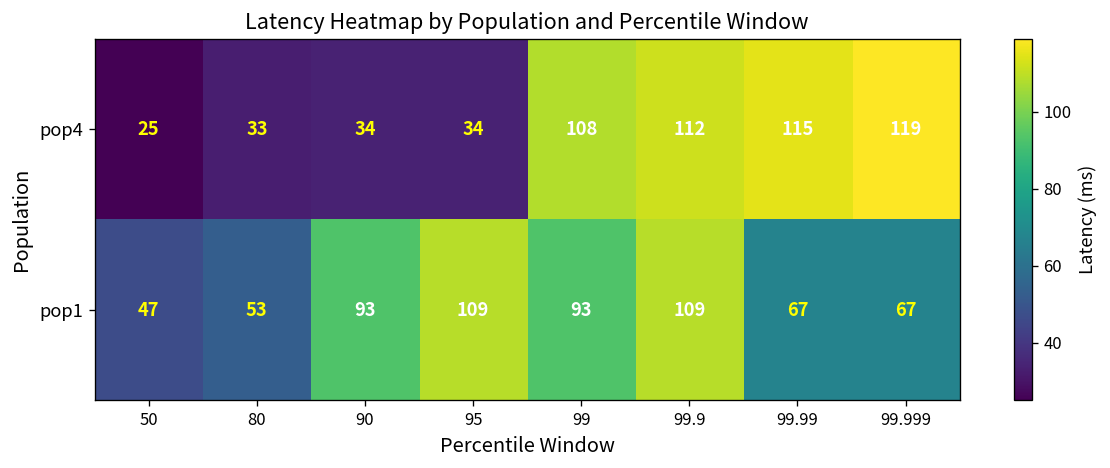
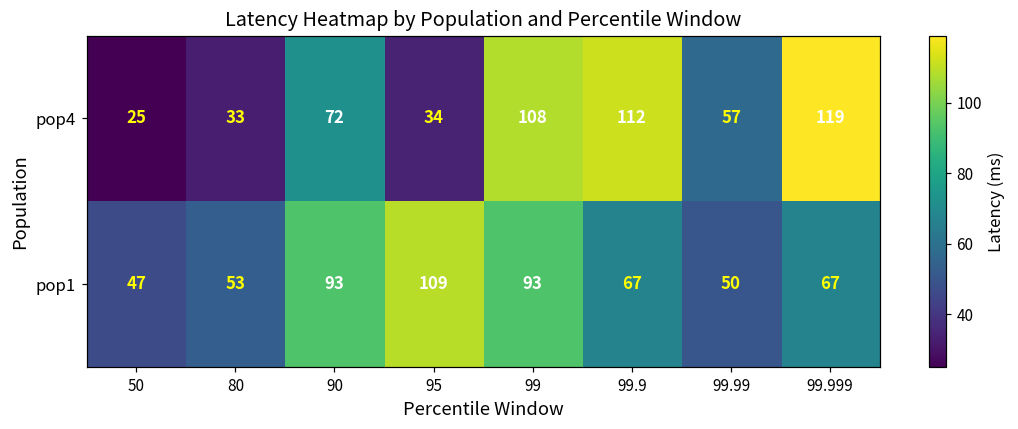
  {
    "pop4": {
      "50": 25,
      "80": 33,
-     "90": 34,
+     "90": 72,
      "95": 34,
      "99": 108,
      "99.9": 112,
-     "99.99": 115,
+     "99.99": 57,
      "99.999": 119
    },
    "pop1": {
      "50": 47,
      "80": 53,
      "90": 93,
      "95": 109,
      "99": 93,
-     "99.9": 109,
-     "99.99": 67,
+     "99.9": 67,
+     "99.99": 50,
      "99.999": 67
    }
  }
